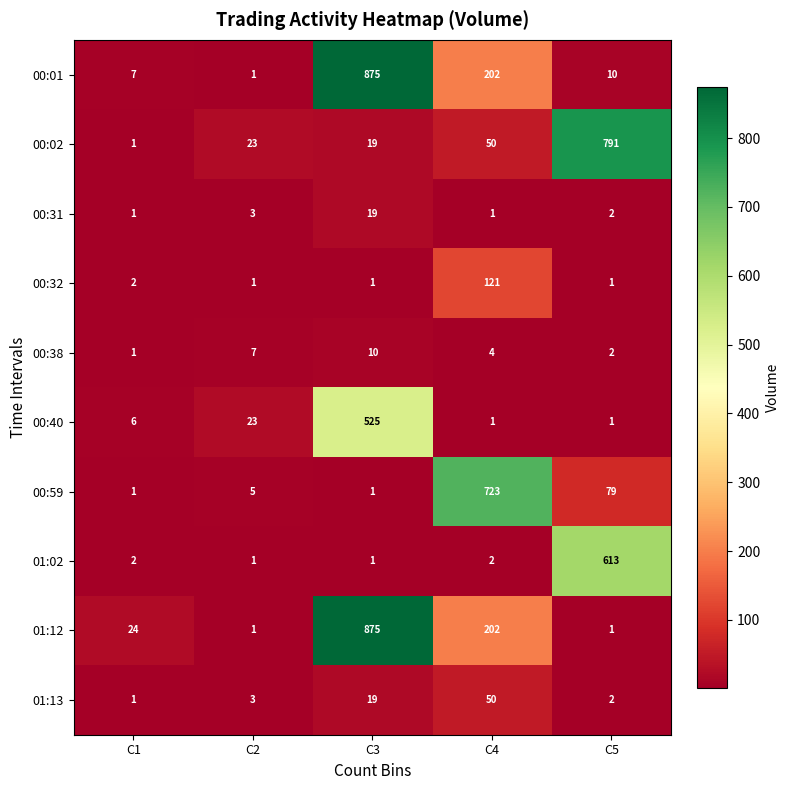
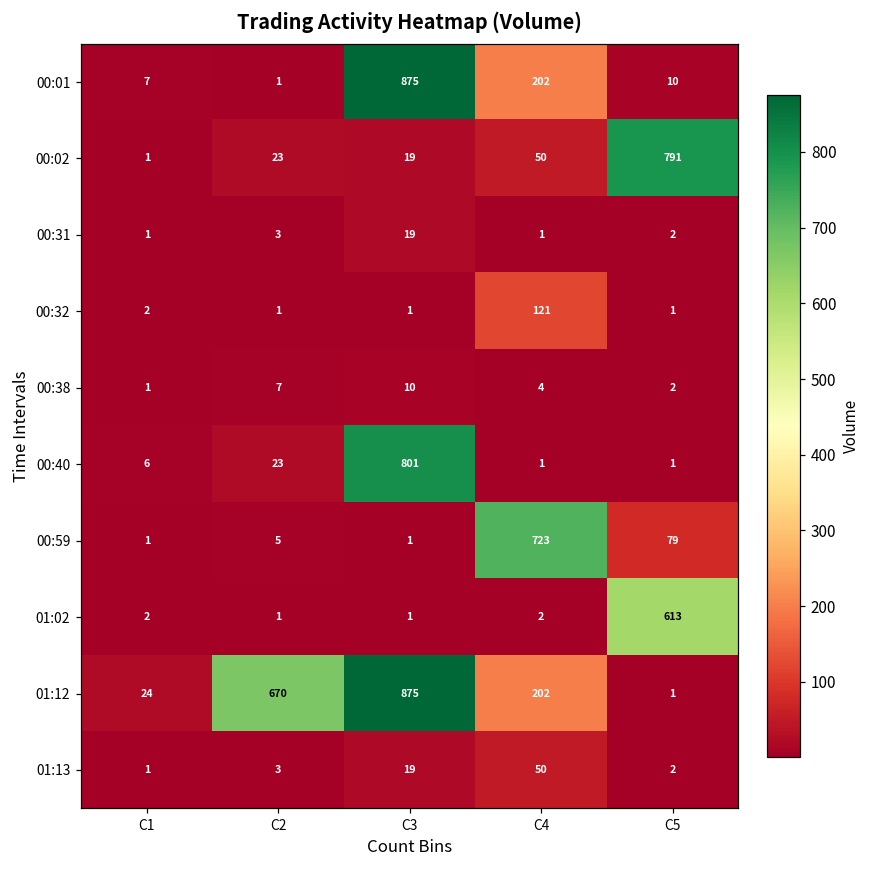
  {
    "00:01": {
      "C1": 7,
      "C2": 1,
      "C3": 875,
      "C4": 202,
      "C5": 10
    },
    "00:02": {
      "C1": 1,
      "C2": 23,
      "C3": 19,
      "C4": 50,
      "C5": 791
    },
    "00:31": {
      "C1": 1,
      "C2": 3,
      "C3": 19,
      "C4": 1,
      "C5": 2
    },
    "00:32": {
      "C1": 2,
      "C2": 1,
      "C3": 1,
      "C4": 121,
      "C5": 1
    },
    "00:38": {
      "C1": 1,
      "C2": 7,
      "C3": 10,
      "C4": 4,
      "C5": 2
    },
    "00:40": {
      "C1": 6,
      "C2": 23,
-     "C3": 525,
+     "C3": 801,
      "C4": 1,
      "C5": 1
    },
    "00:59": {
      "C1": 1,
      "C2": 5,
      "C3": 1,
      "C4": 723,
      "C5": 79
    },
    "01:02": {
      "C1": 2,
      "C2": 1,
      "C3": 1,
      "C4": 2,
      "C5": 613
    },
    "01:12": {
      "C1": 24,
-     "C2": 1,
+     "C2": 670,
      "C3": 875,
      "C4": 202,
      "C5": 1
    },
    "01:13": {
      "C1": 1,
      "C2": 3,
      "C3": 19,
      "C4": 50,
      "C5": 2
    }
  }
